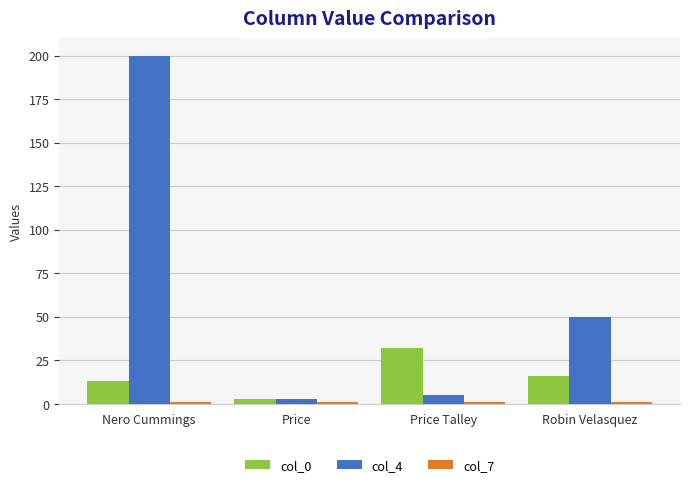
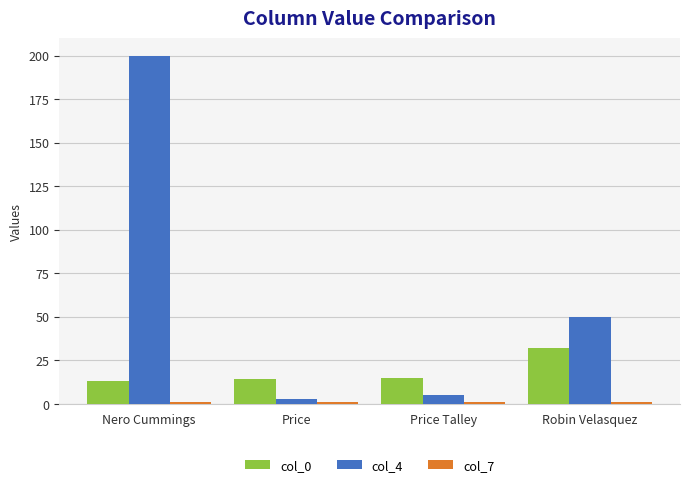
  {
    "col_0": {
      "Nero Cummings": 13,
-     "Price": 3,
-     "Price Talley": 32,
-     "Robin Velasquez": 16
+     "Price": 14,
+     "Price Talley": 15,
+     "Robin Velasquez": 32
    },
    "col_4": {
      "Nero Cummings": 200,
      "Price": 3,
      "Price Talley": 5,
      "Robin Velasquez": 50
    }
  }
